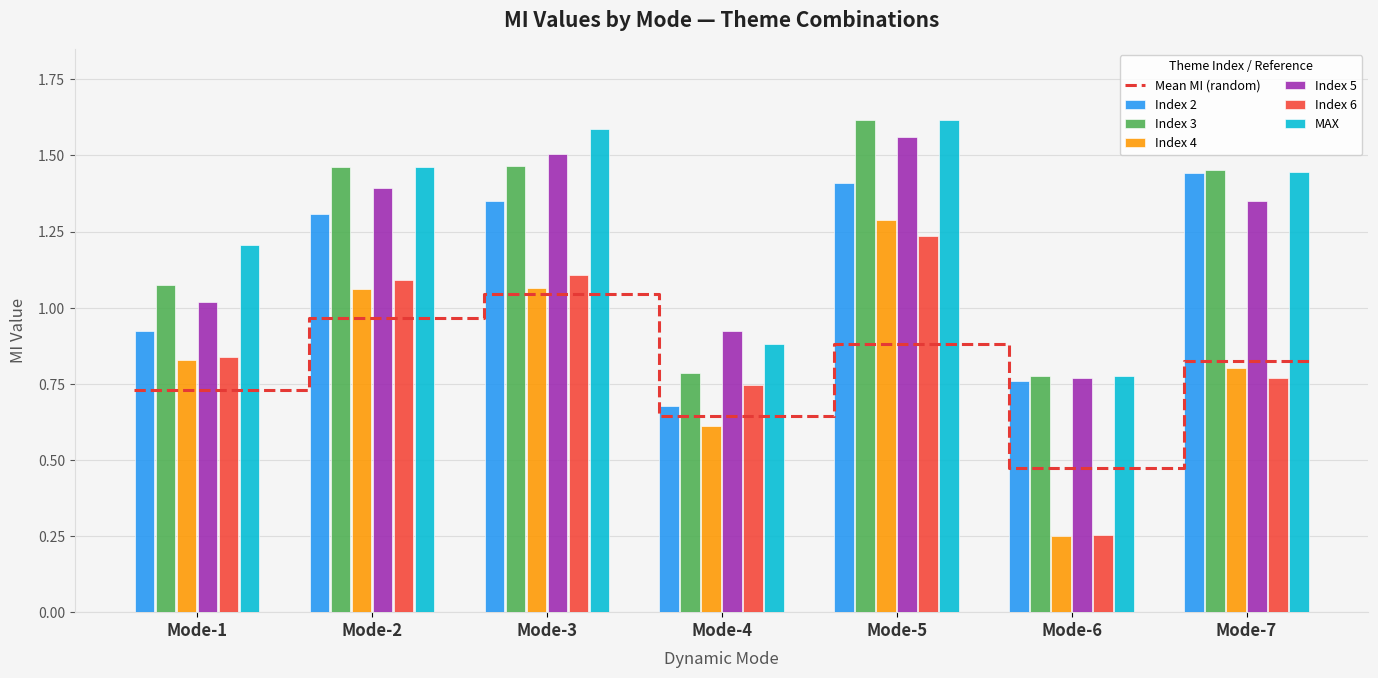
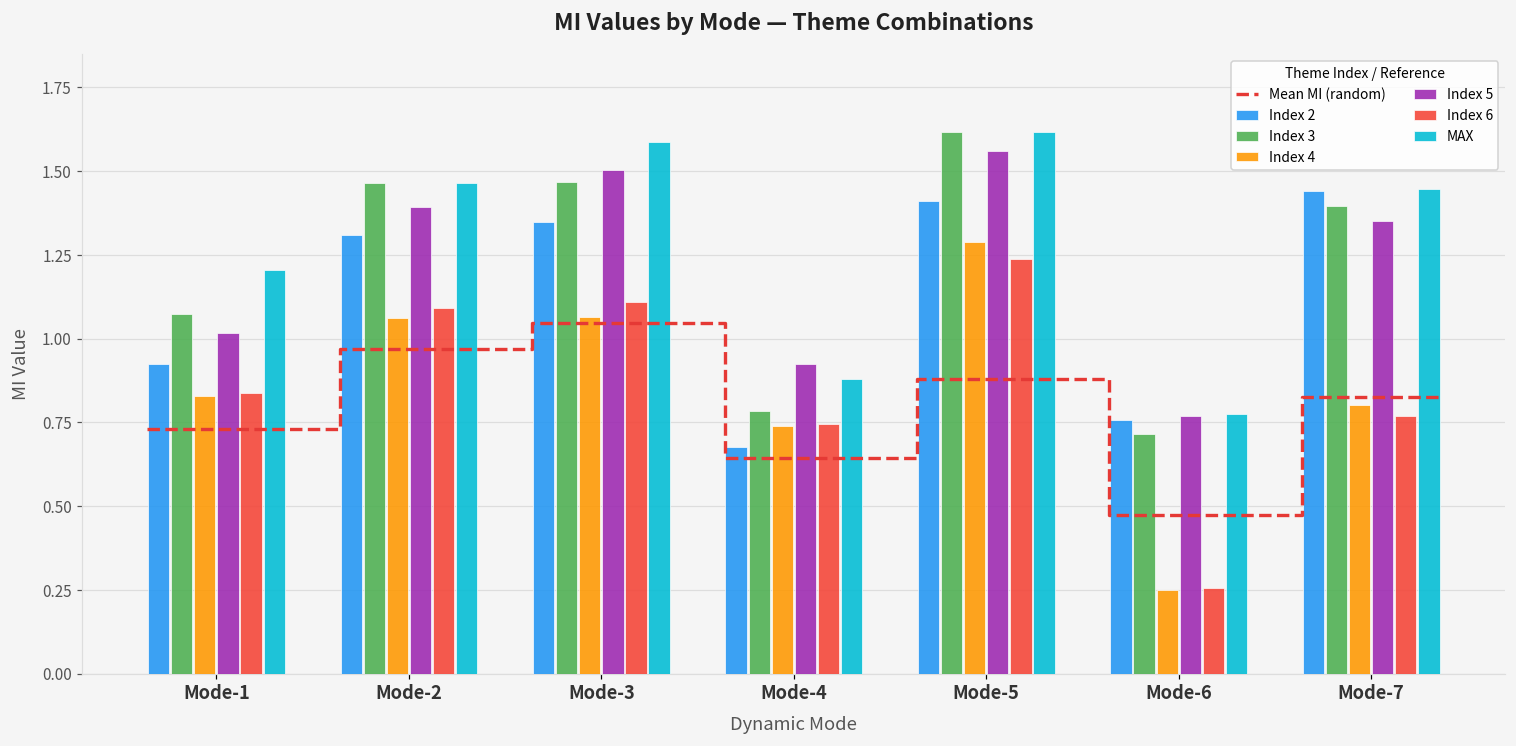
  {
    "Index 3": {
      "Mode-1": 1.07,
      "Mode-2": 1.46,
      "Mode-3": 1.47,
      "Mode-4": 0.78,
      "Mode-5": 1.62,
-     "Mode-6": 0.78,
-     "Mode-7": 1.45
+     "Mode-6": 0.72,
+     "Mode-7": 1.40
    },
    "Index 4": {
      "Mode-1": 0.83,
      "Mode-2": 1.06,
      "Mode-3": 1.06,
-     "Mode-4": 0.61,
+     "Mode-4": 0.74,
      "Mode-5": 1.29,
      "Mode-6": 0.25,
      "Mode-7": 0.80
    },
    "Index 5": {
      "Mode-1": 1.02,
      "Mode-2": 1.39,
      "Mode-3": 1.50,
      "Mode-4": 0.92,
      "Mode-5": 1.56,
      "Mode-6": 0.77,
      "Mode-7": 1.35
    }
  }
